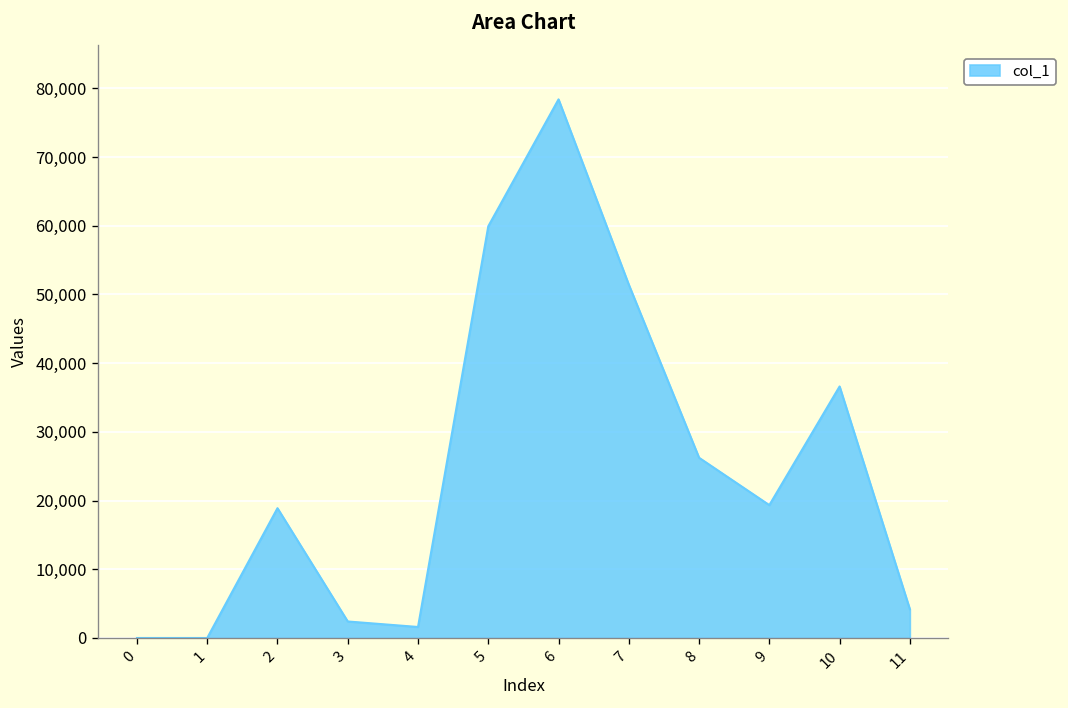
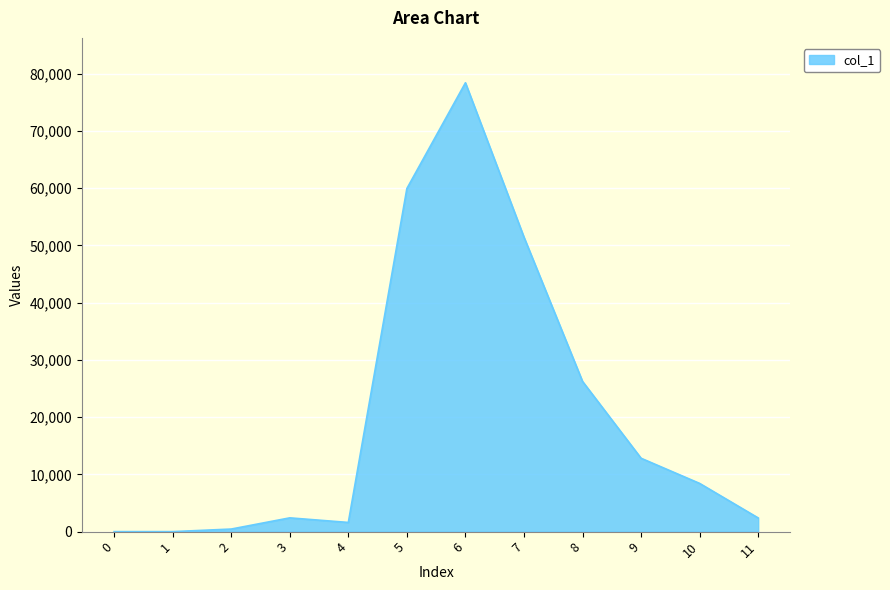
  {
    "0": "0",
    "1": "0",
-   "2": "19,000",
+   "2": "0",
    "3": "2,000",
    "4": "2,000",
    "5": "60,000",
    "6": "78,000",
    "7": "51,000",
    "8": "26,000",
-   "9": "19,000",
-   "10": "37,000",
-   "11": "4,000"
+   "9": "13,000",
+   "10": "8,000",
+   "11": "2,000"
  }
